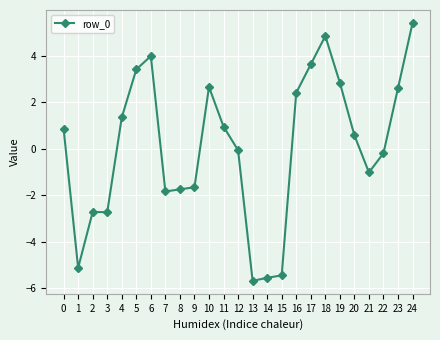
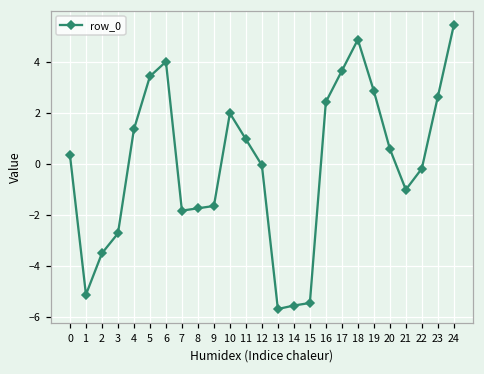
  {
-   "0": 0.9,
+   "0": 0.3,
    "1": -5.1,
-   "2": -2.7,
+   "2": -3.5,
    "3": -2.7,
    "4": 1.3,
    "5": 3.4,
    "6": 4.0,
    "7": -1.8,
    "8": -1.7,
    "9": -1.7,
-   "10": 2.7,
+   "10": 2.0,
    "11": 1.0,
    "12": -0.1,
    "13": -5.7,
    "14": -5.6,
    "15": -5.5,
    "16": 2.4,
    "17": 3.6,
    "18": 4.9,
    "19": 2.8,
    "20": 0.6,
    "21": -1.0,
    "22": -0.2,
    "23": 2.6,
    "24": 5.4
  }
